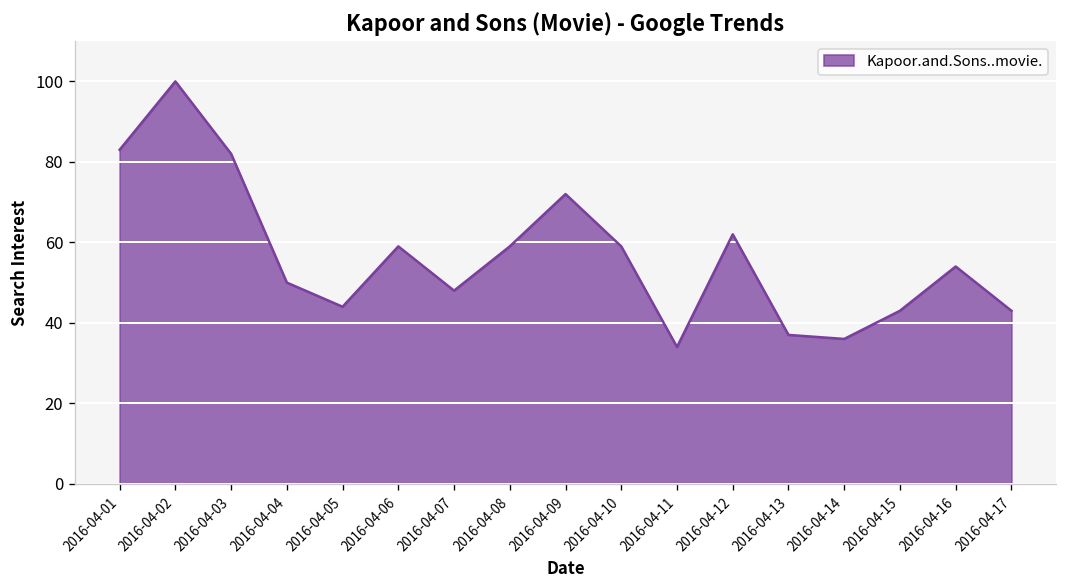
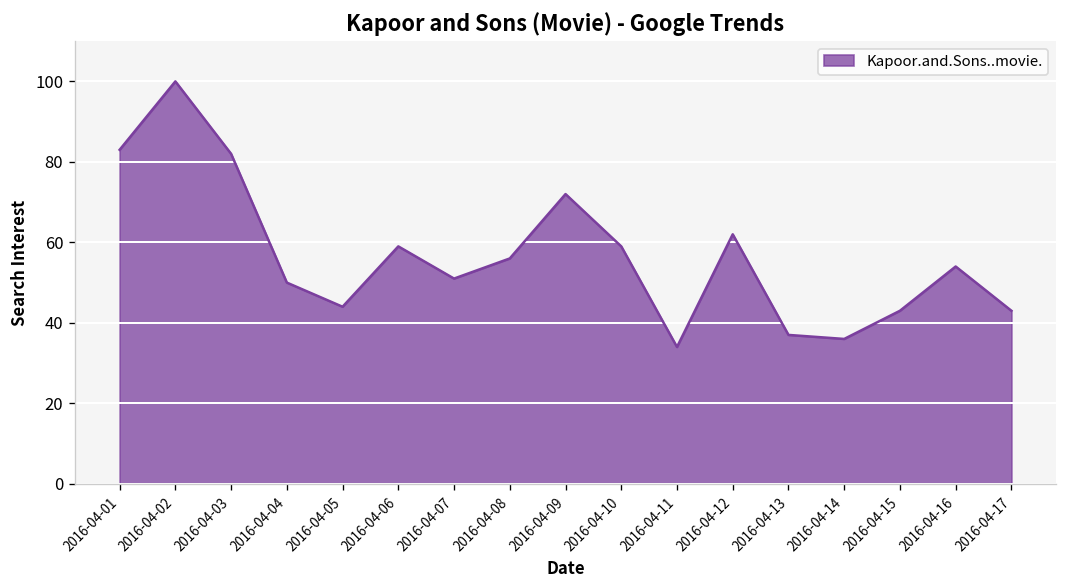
  {
    "2016-04-01": 83,
    "2016-04-02": 100,
    "2016-04-03": 82,
    "2016-04-04": 50,
    "2016-04-05": 44,
    "2016-04-06": 59,
-   "2016-04-07": 48,
-   "2016-04-08": 59,
+   "2016-04-07": 51,
+   "2016-04-08": 56,
    "2016-04-09": 72,
    "2016-04-10": 59,
    "2016-04-11": 34,
    "2016-04-12": 62,
    "2016-04-13": 37,
    "2016-04-14": 36,
    "2016-04-15": 43,
    "2016-04-16": 54,
    "2016-04-17": 43
  }
